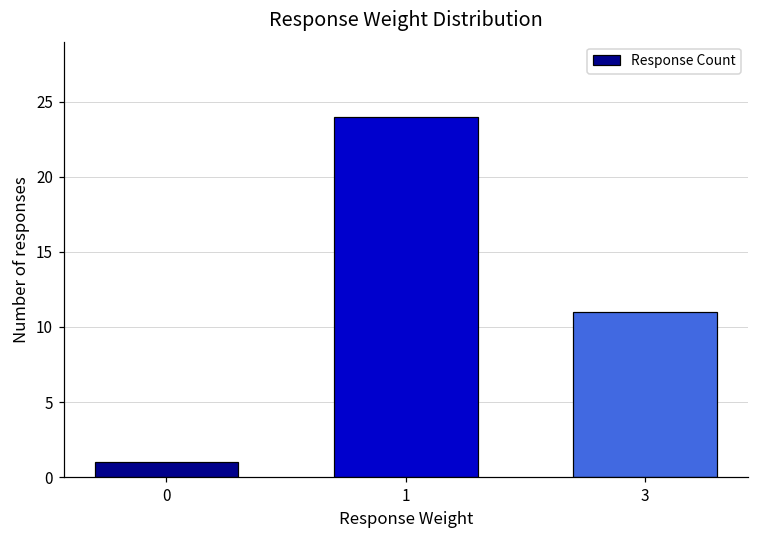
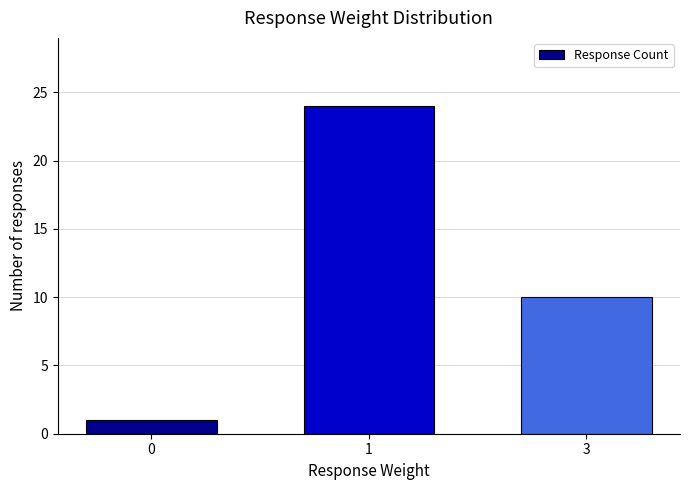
  {
    "0": 1,
    "1": 24,
-   "3": 11
+   "3": 10
  }
